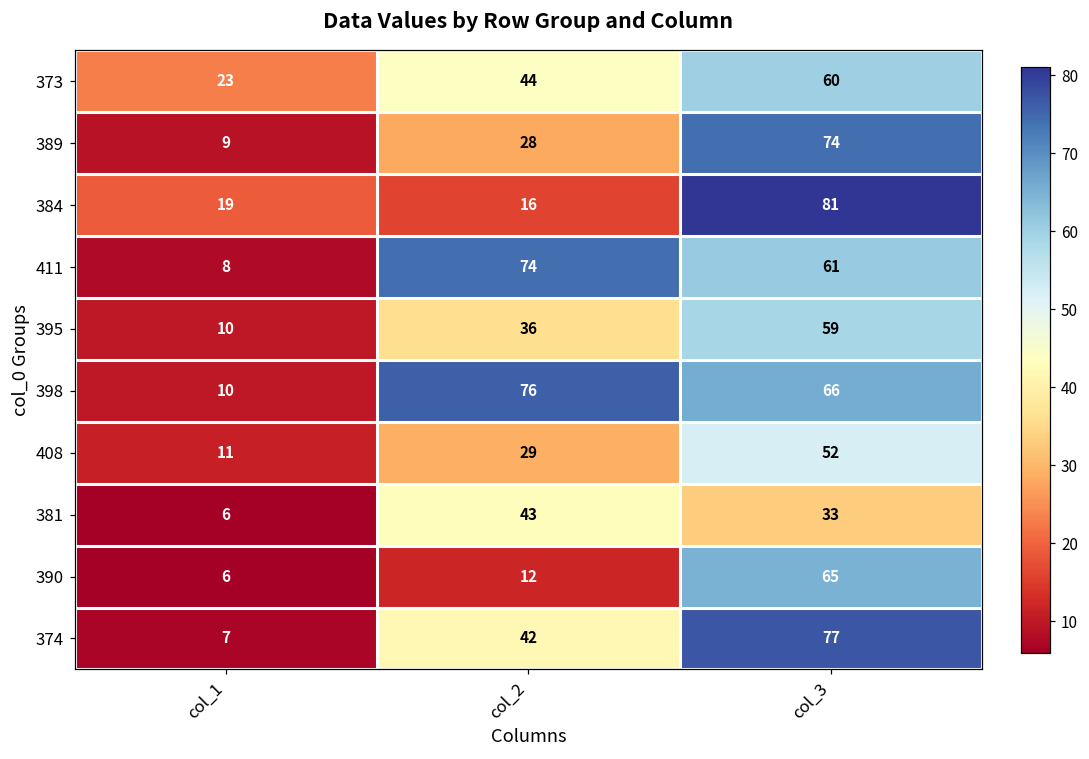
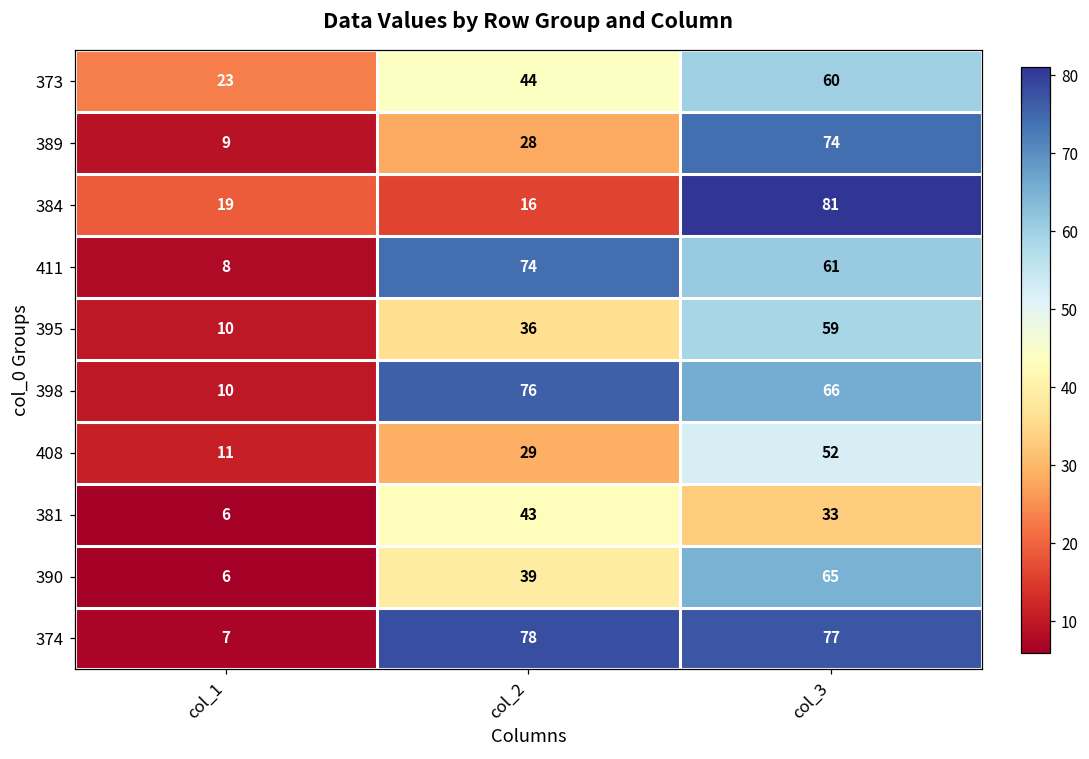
  {
    "373": {
      "col_1": 23,
      "col_2": 44,
      "col_3": 60
    },
    "389": {
      "col_1": 9,
      "col_2": 28,
      "col_3": 74
    },
    "384": {
      "col_1": 19,
      "col_2": 16,
      "col_3": 81
    },
    "411": {
      "col_1": 8,
      "col_2": 74,
      "col_3": 61
    },
    "395": {
      "col_1": 10,
      "col_2": 36,
      "col_3": 59
    },
    "398": {
      "col_1": 10,
      "col_2": 76,
      "col_3": 66
    },
    "408": {
      "col_1": 11,
      "col_2": 29,
      "col_3": 52
    },
    "381": {
      "col_1": 6,
      "col_2": 43,
      "col_3": 33
    },
    "390": {
      "col_1": 6,
-     "col_2": 12,
+     "col_2": 39,
      "col_3": 65
    },
    "374": {
      "col_1": 7,
-     "col_2": 42,
+     "col_2": 78,
      "col_3": 77
    }
  }
